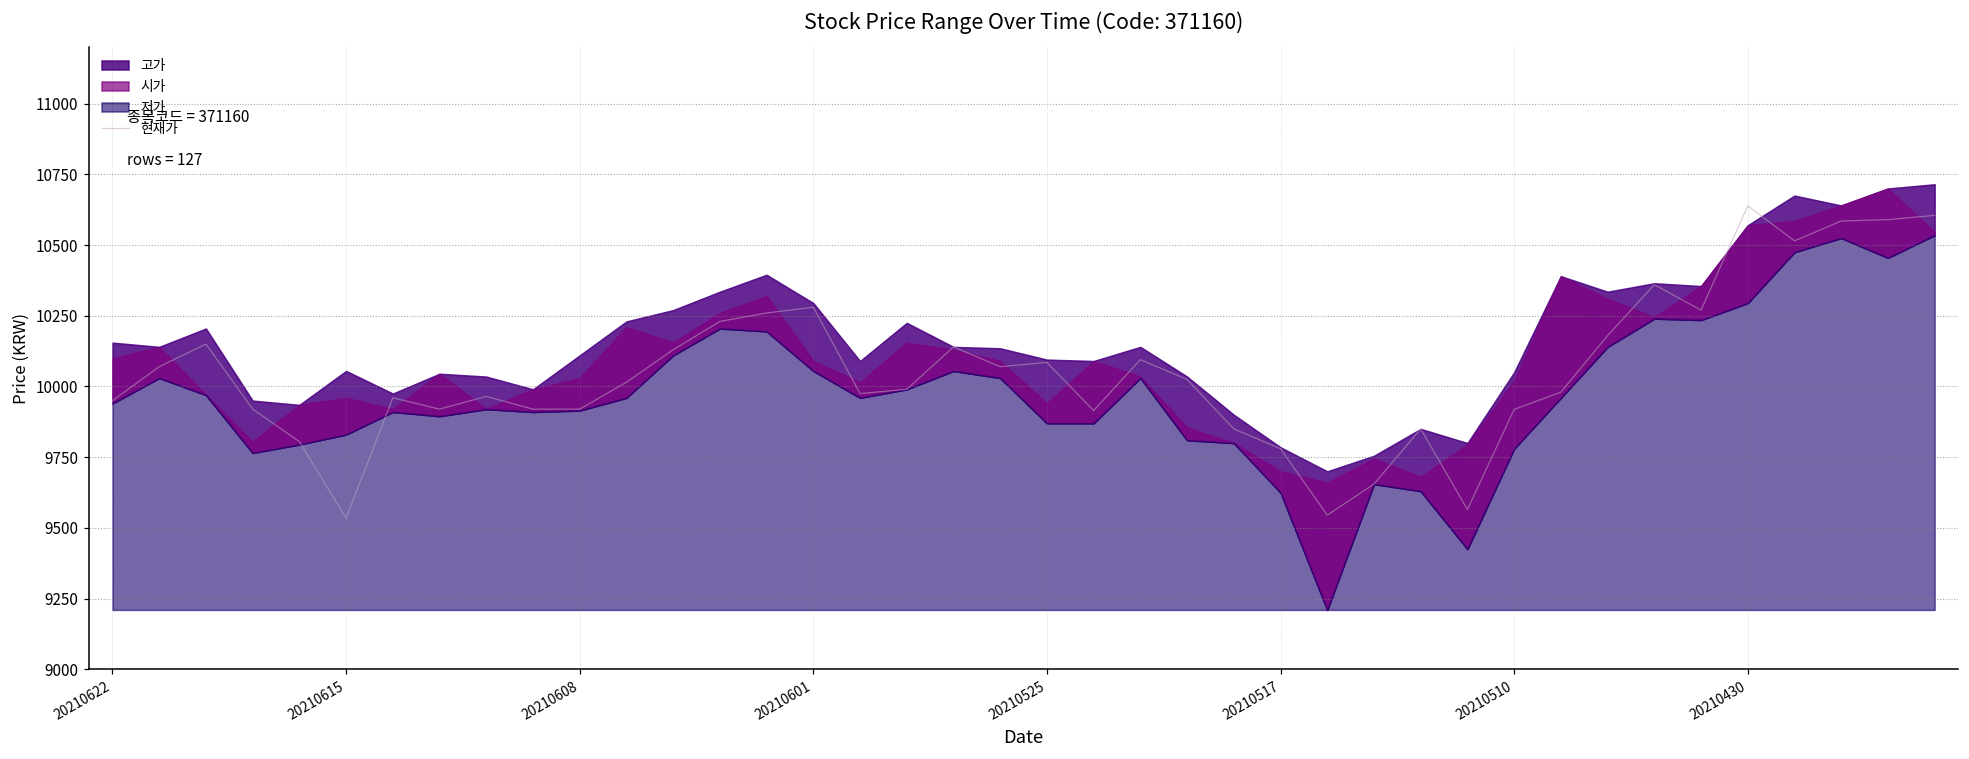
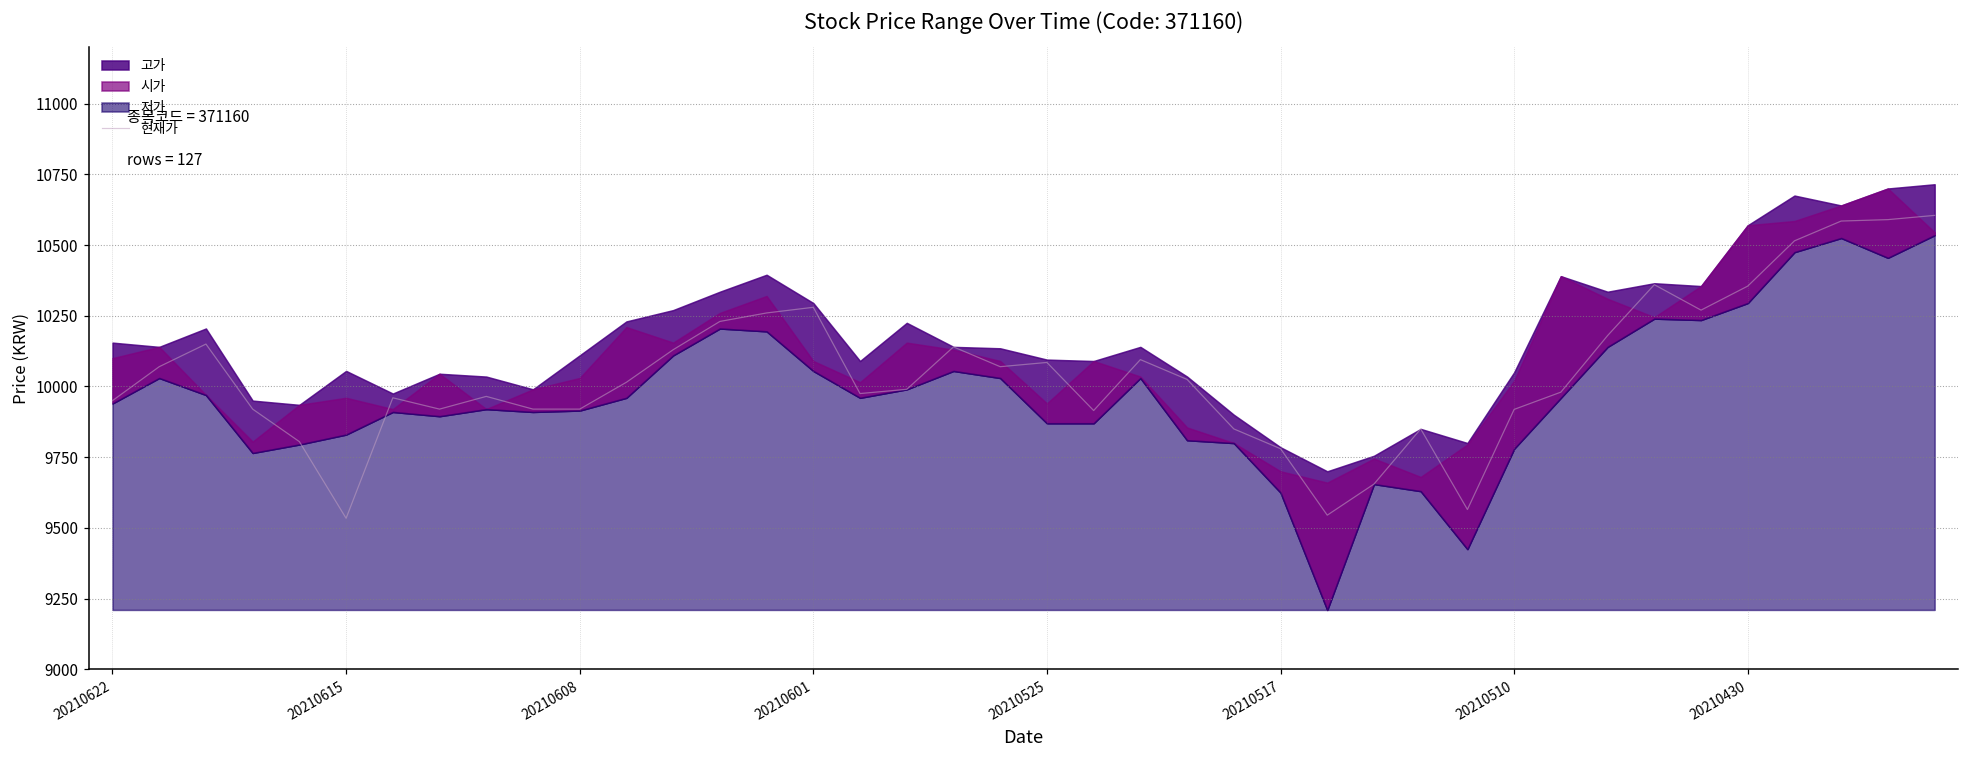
  {
    "현재가": {
      "20210622": 9950,
      "20210615": 9530,
      "20210601": 10280,
      "20210525": 10090,
      "20210510": 9920,
-     "20210430": 10640
+     "20210430": 10360
    }
  }
